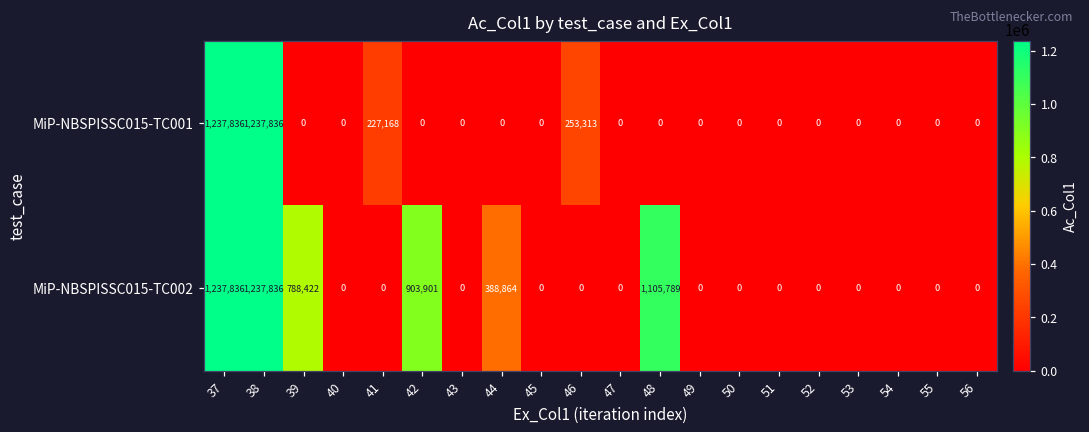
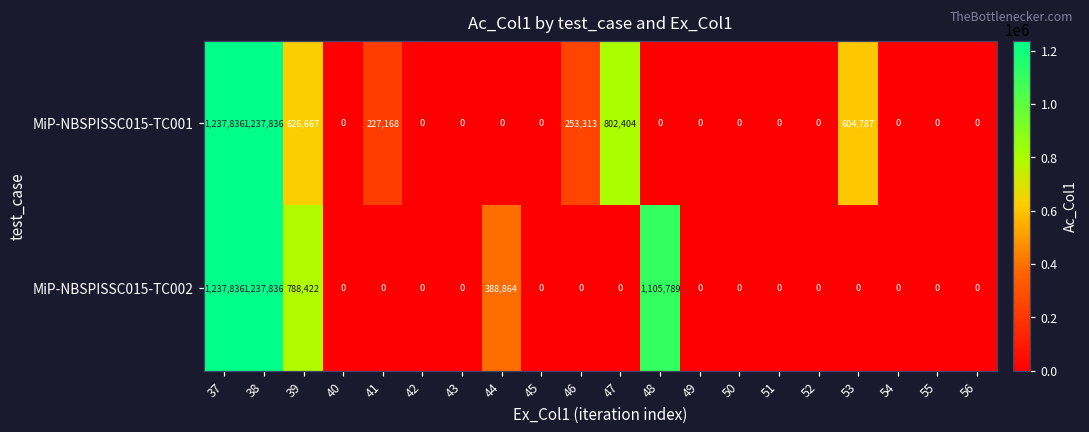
  {
    "MiP-NBSPISSC015-TC001": {
      "37": "1,237,836",
      "38": "1,237,836",
-     "39": "0",
+     "39": "626,667",
      "40": "0",
      "41": "227,168",
      "42": "0",
      "43": "0",
      "44": "0",
      "45": "0",
      "46": "253,313",
-     "47": "0",
+     "47": "802,404",
      "48": "0",
      "49": "0",
      "50": "0",
      "51": "0",
      "52": "0",
-     "53": "0",
+     "53": "604,787",
      "54": "0",
      "55": "0",
      "56": "0"
    },
    "MiP-NBSPISSC015-TC002": {
      "37": "1,237,836",
      "38": "1,237,836",
      "39": "788,422",
      "40": "0",
      "41": "0",
-     "42": "903,901",
+     "42": "0",
      "43": "0",
      "44": "388,864",
      "45": "0",
      "46": "0",
      "47": "0",
      "48": "1,105,789",
      "49": "0",
      "50": "0",
      "51": "0",
      "52": "0",
      "53": "0",
      "54": "0",
      "55": "0",
      "56": "0"
    }
  }
